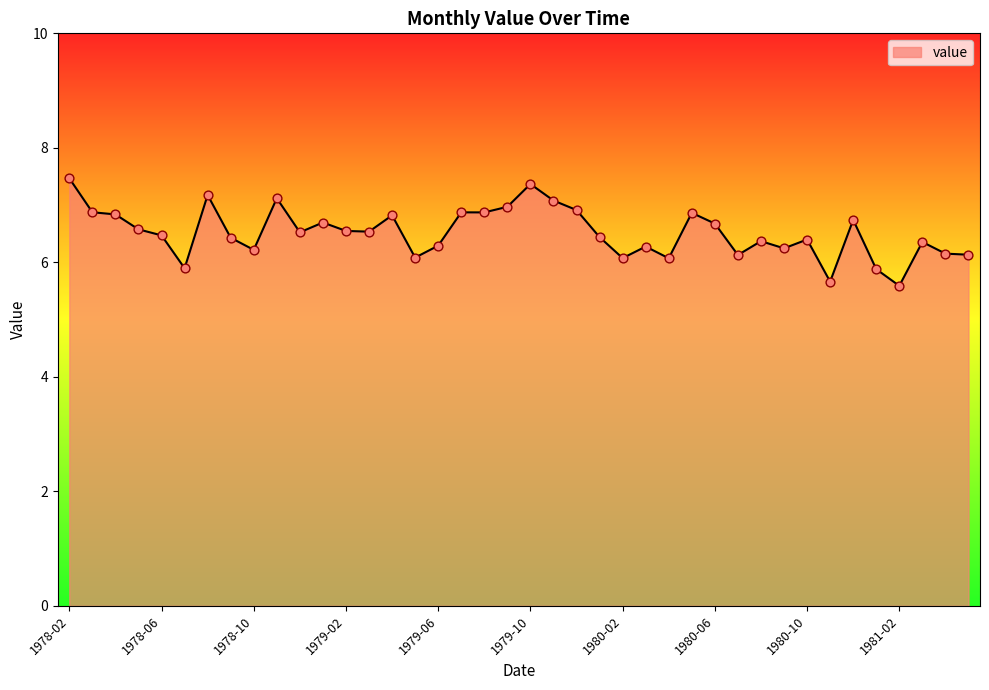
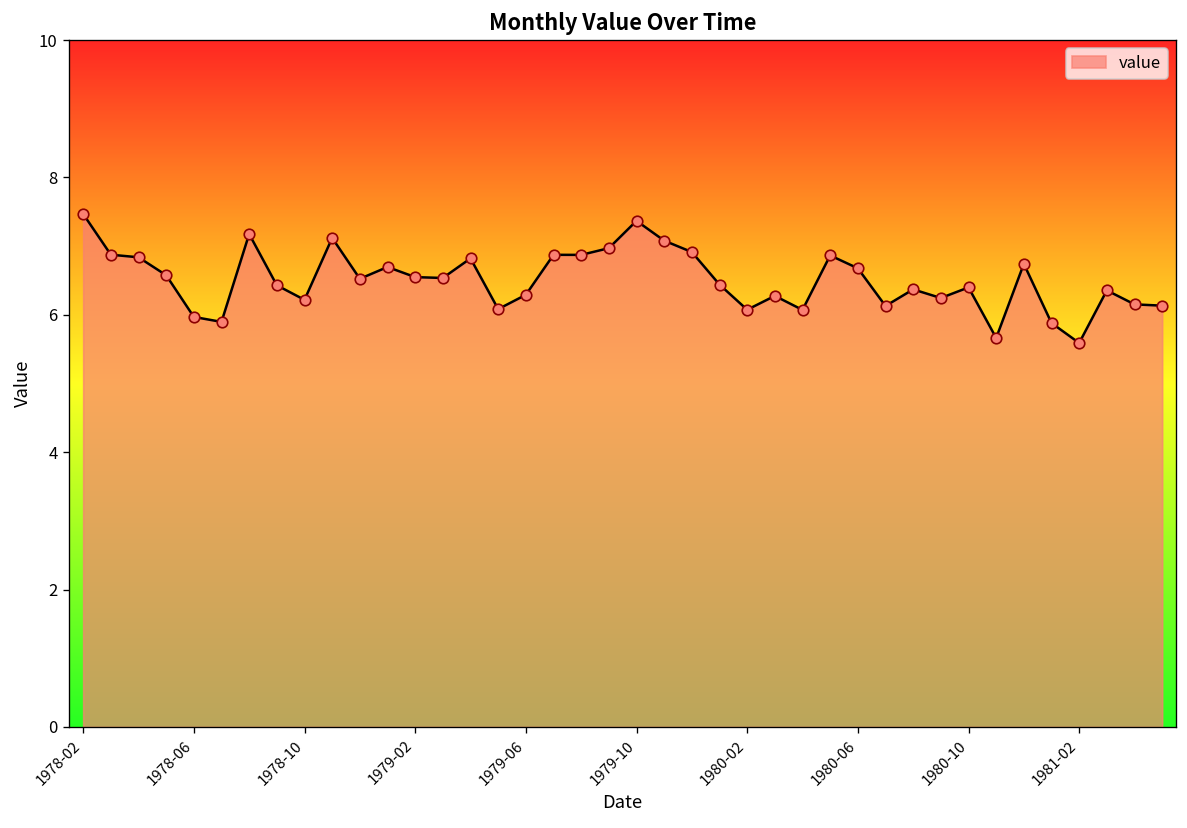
  {
    "1978-02": 7.5,
-   "1978-06": 6.5,
+   "1978-06": 6.0,
    "1978-10": 6.2,
    "1979-02": 6.5,
    "1979-06": 6.3,
    "1979-10": 7.4,
    "1980-02": 6.1,
    "1980-06": 6.7,
    "1980-10": 6.4,
    "1981-02": 5.6
  }
